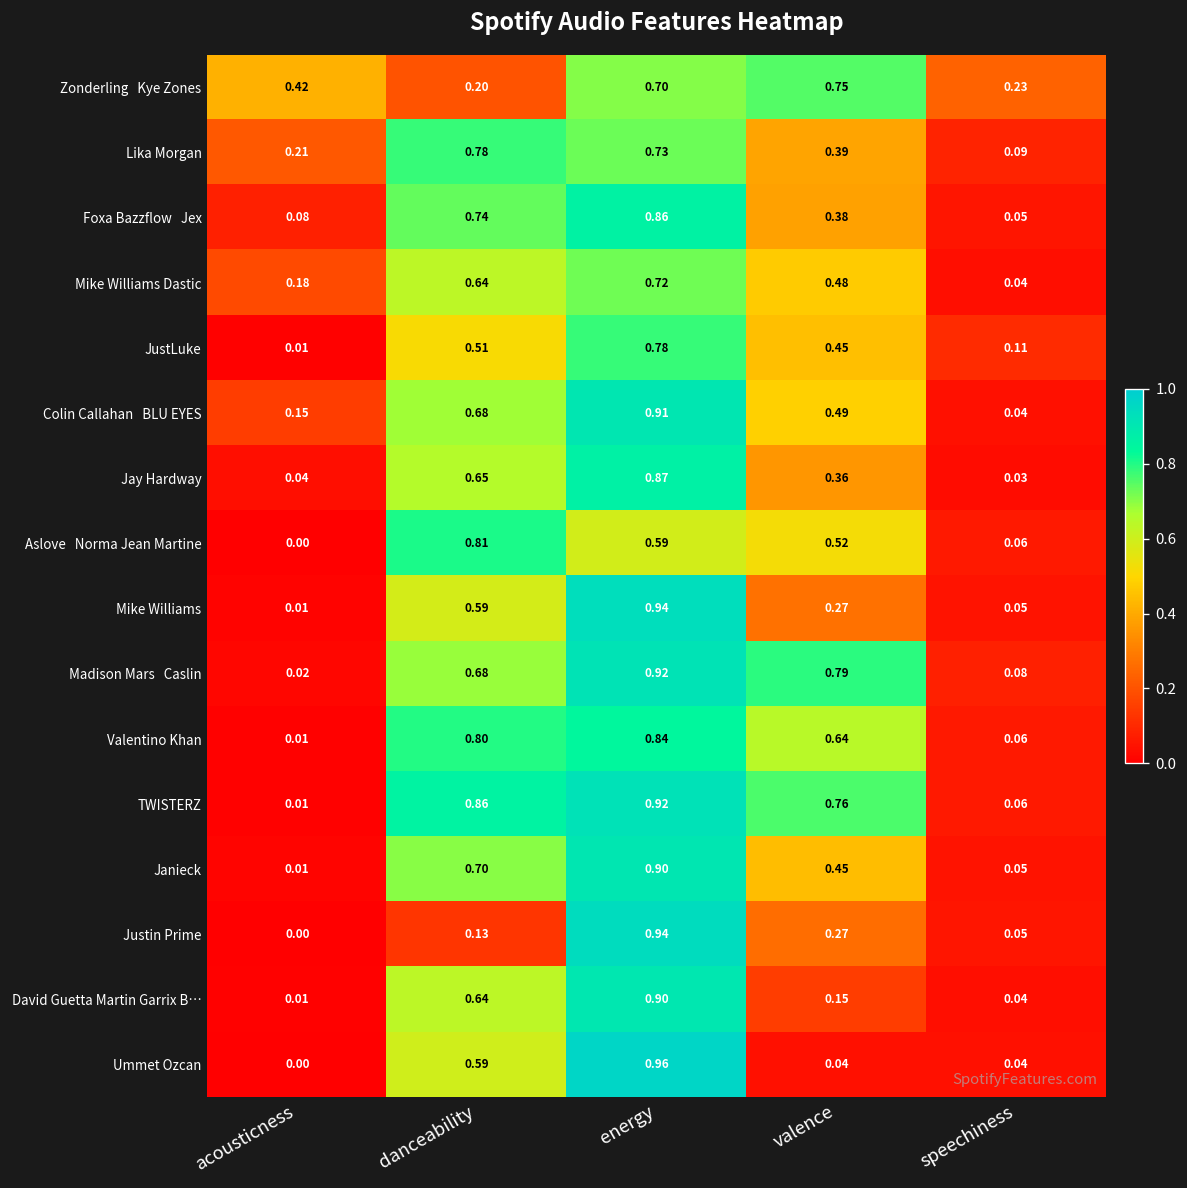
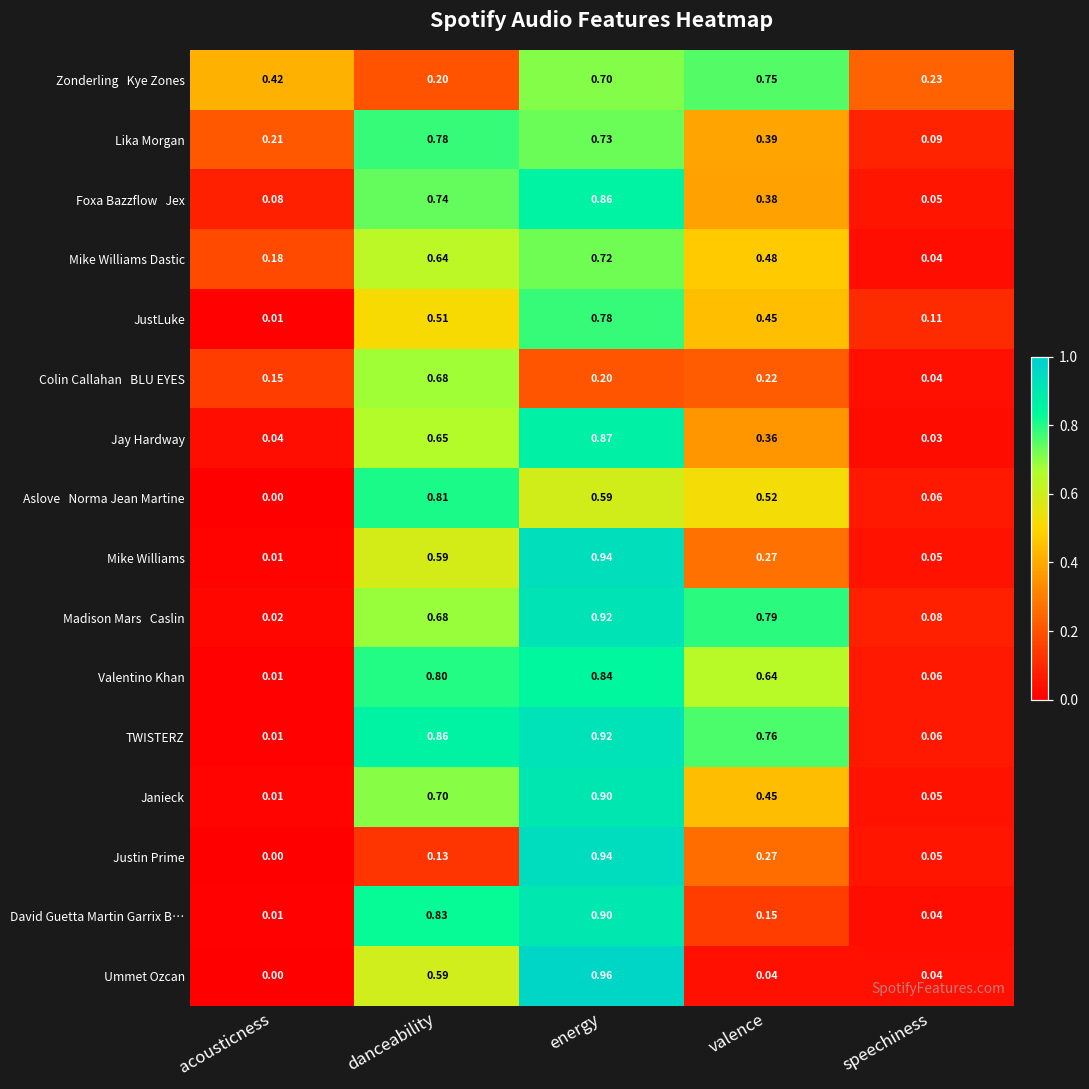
  {
    "Zonderling Kye Zones": {
      "acousticness": 0.42,
      "danceability": 0.20,
      "energy": 0.70,
      "valence": 0.75,
      "speechiness": 0.23
    },
    "Lika Morgan": {
      "acousticness": 0.21,
      "danceability": 0.78,
      "energy": 0.73,
      "valence": 0.39,
      "speechiness": 0.09
    },
    "Foxa Bazzflow Jex": {
      "acousticness": 0.08,
      "danceability": 0.74,
      "energy": 0.86,
      "valence": 0.38,
      "speechiness": 0.05
    },
    "Mike Williams Dastic": {
      "acousticness": 0.18,
      "danceability": 0.64,
      "energy": 0.72,
      "valence": 0.48,
      "speechiness": 0.04
    },
    "JustLuke": {
      "acousticness": 0.01,
      "danceability": 0.51,
      "energy": 0.78,
      "valence": 0.45,
      "speechiness": 0.11
    },
    "Colin Callahan BLU EYES": {
      "acousticness": 0.15,
      "danceability": 0.68,
-     "energy": 0.91,
-     "valence": 0.49,
+     "energy": 0.20,
+     "valence": 0.22,
      "speechiness": 0.04
    },
    "Jay Hardway": {
      "acousticness": 0.04,
      "danceability": 0.65,
      "energy": 0.87,
      "valence": 0.36,
      "speechiness": 0.03
    },
    "Aslove Norma Jean Martine": {
      "acousticness": 0.00,
      "danceability": 0.81,
      "energy": 0.59,
      "valence": 0.52,
      "speechiness": 0.06
    },
    "Mike Williams": {
      "acousticness": 0.01,
      "danceability": 0.59,
      "energy": 0.94,
      "valence": 0.27,
      "speechiness": 0.05
    },
    "Madison Mars Caslin": {
      "acousticness": 0.02,
      "danceability": 0.68,
      "energy": 0.92,
      "valence": 0.79,
      "speechiness": 0.08
    },
    "Valentino Khan": {
      "acousticness": 0.01,
      "danceability": 0.80,
      "energy": 0.84,
      "valence": 0.64,
      "speechiness": 0.06
    },
    "TWISTERZ": {
      "acousticness": 0.01,
      "danceability": 0.86,
      "energy": 0.92,
      "valence": 0.76,
      "speechiness": 0.06
    },
    "Janieck": {
      "acousticness": 0.01,
      "danceability": 0.70,
      "energy": 0.90,
      "valence": 0.45,
      "speechiness": 0.05
    },
    "Justin Prime": {
      "acousticness": 0.00,
      "danceability": 0.13,
      "energy": 0.94,
      "valence": 0.27,
      "speechiness": 0.05
    },
    "David Guetta Martin Garrix B…": {
      "acousticness": 0.01,
-     "danceability": 0.64,
+     "danceability": 0.83,
      "energy": 0.90,
      "valence": 0.15,
      "speechiness": 0.04
    },
    "Ummet Ozcan": {
      "acousticness": 0.00,
      "danceability": 0.59,
      "energy": 0.96,
      "valence": 0.04
    }
  }
